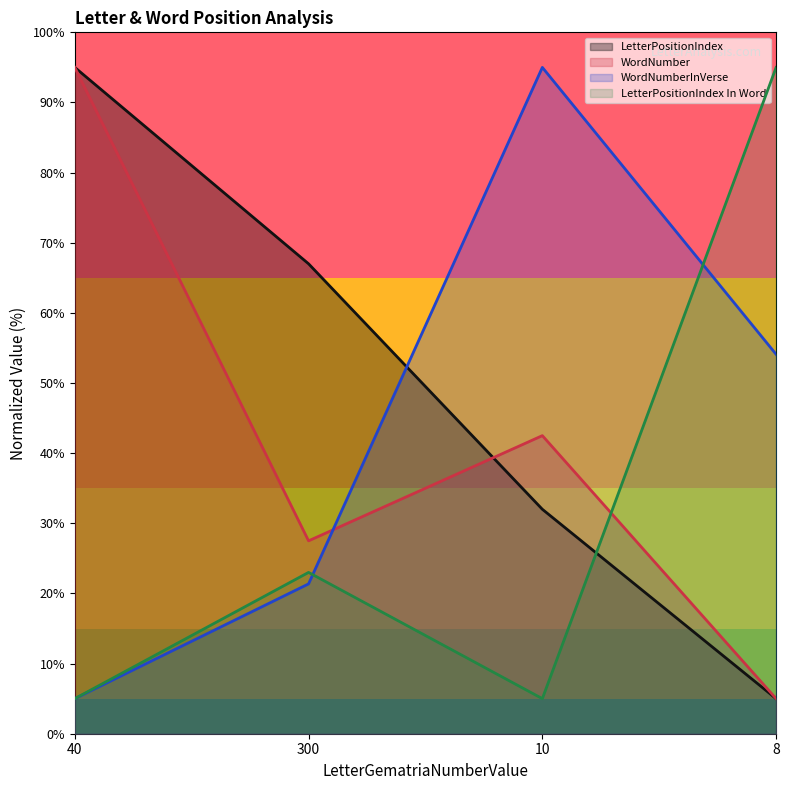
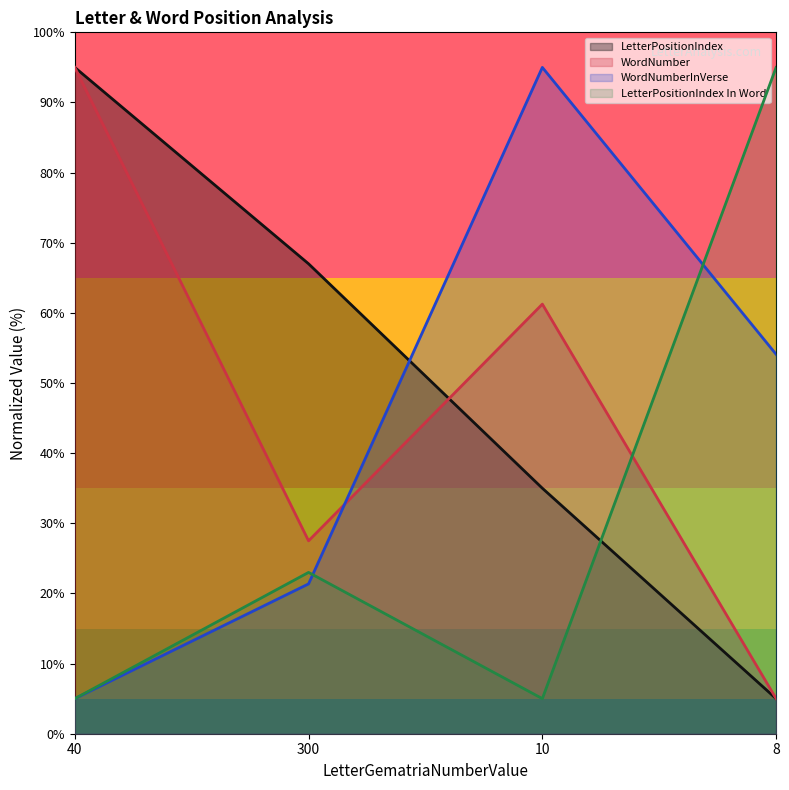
  {
    "LetterPositionIndex": {
      "300": "67%",
-     "10": "32%"
+     "10": "35%"
    },
    "WordNumber": {
      "300": "28%",
-     "10": "43%"
+     "10": "61%"
    }
  }
